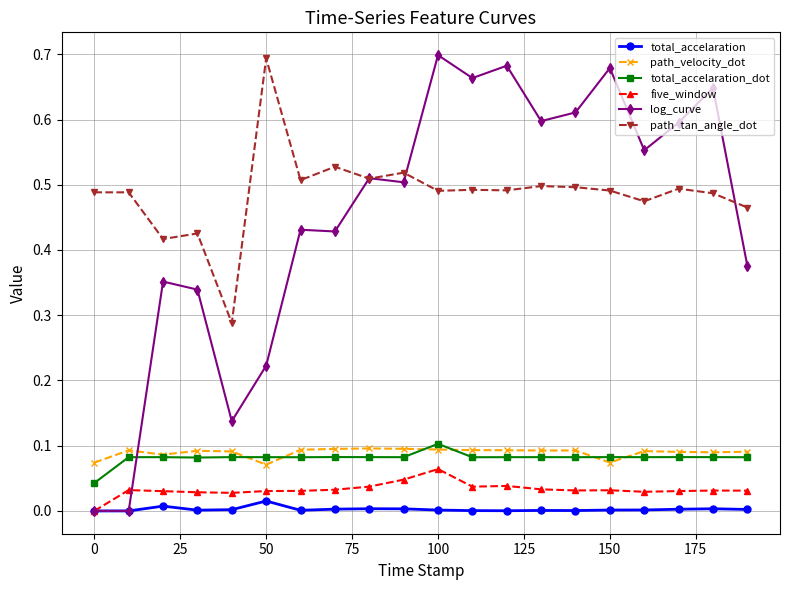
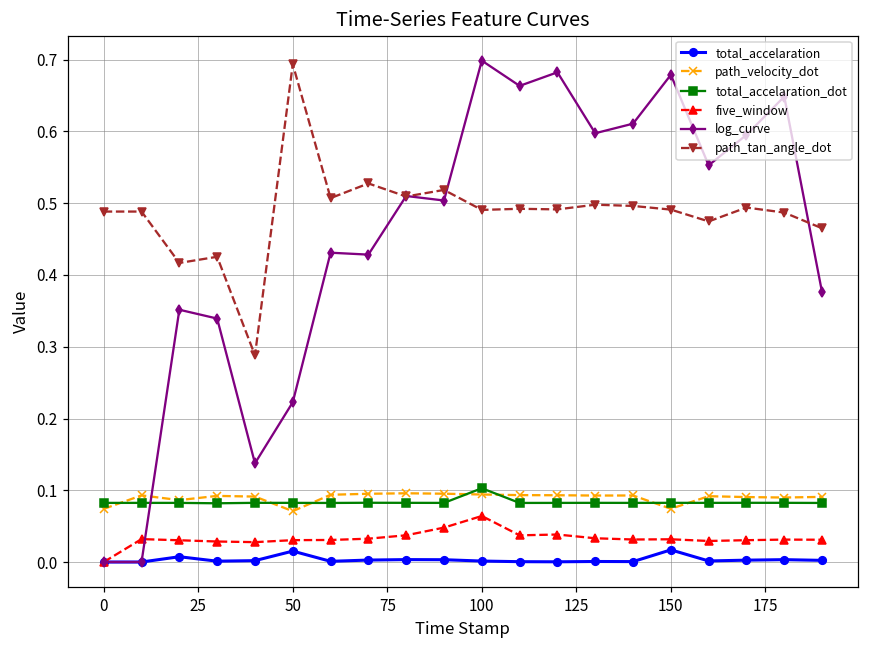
  {
    "total_accelaration": {
      "50": 0.02,
      "100": 0.00,
-     "150": 0.00
+     "150": 0.02
    },
    "path_velocity_dot": {
      "0": 0.07,
      "50": 0.07,
      "100": 0.09,
      "150": 0.07
    },
    "total_accelaration_dot": {
-     "0": 0.04,
+     "0": 0.08,
      "50": 0.08,
      "100": 0.10,
      "150": 0.08
    },
    "five_window": {
      "50": 0.03,
      "100": 0.06,
      "150": 0.03
    },
    "log_curve": {
      "50": 0.22,
      "100": 0.70,
      "150": 0.68
    },
    "path_tan_angle_dot": {
      "0": 0.49,
      "50": 0.69,
      "100": 0.49,
      "150": 0.49
    }
  }
